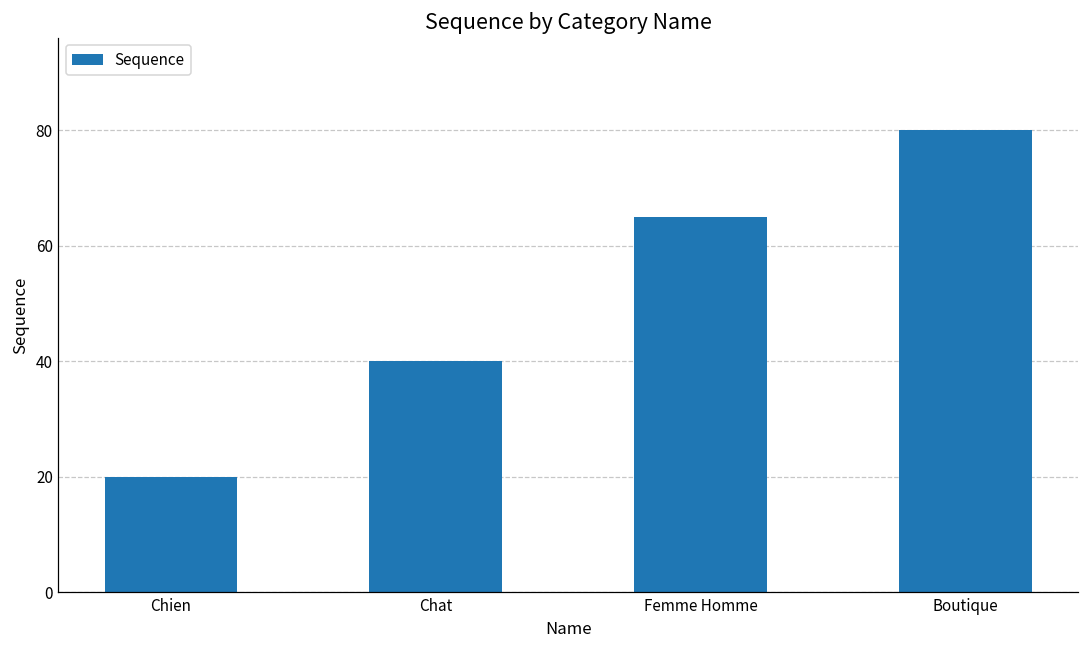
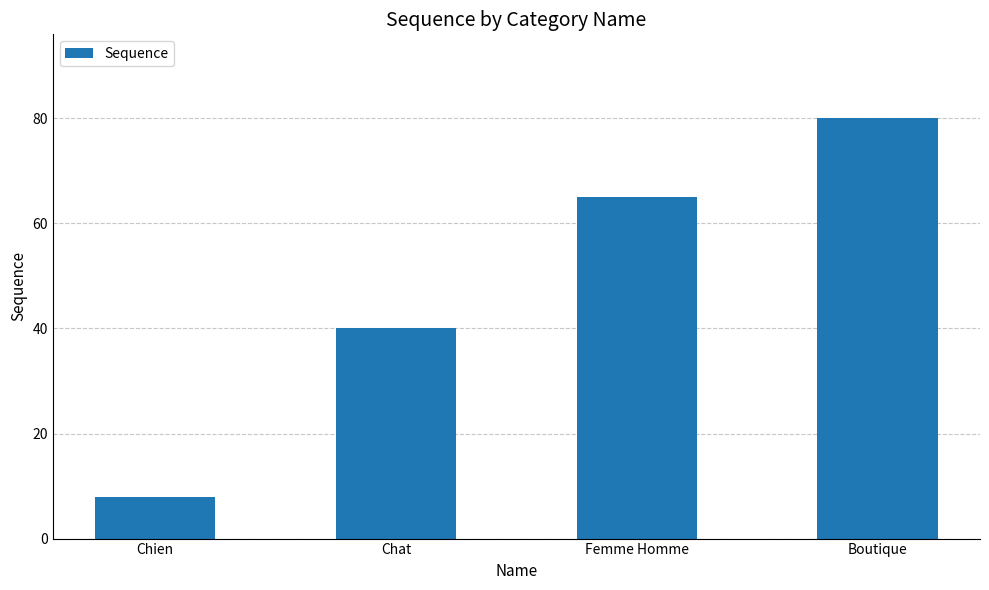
  {
-   "Chien": 20,
+   "Chien": 8,
    "Chat": 40,
    "Femme Homme": 65,
    "Boutique": 80
  }
